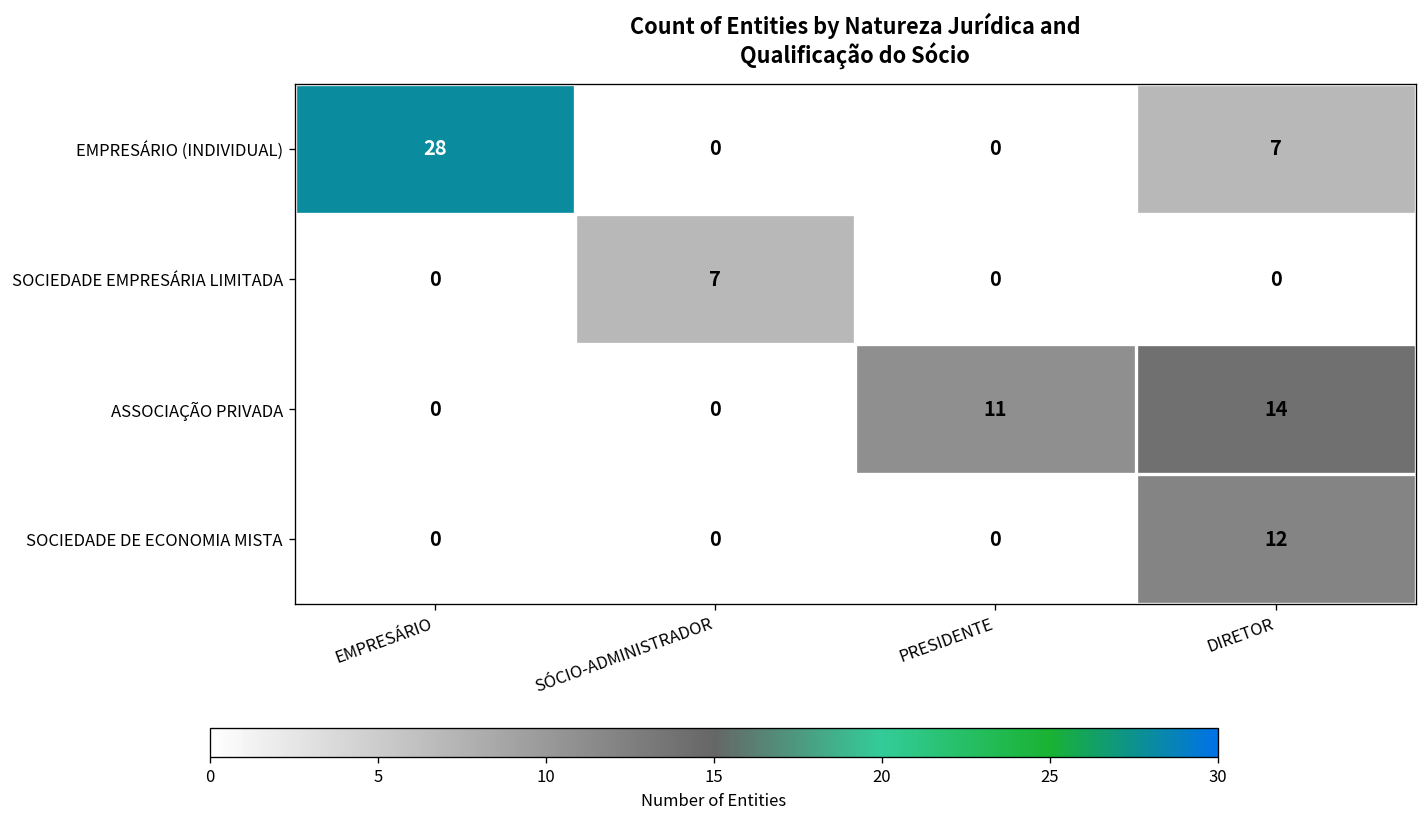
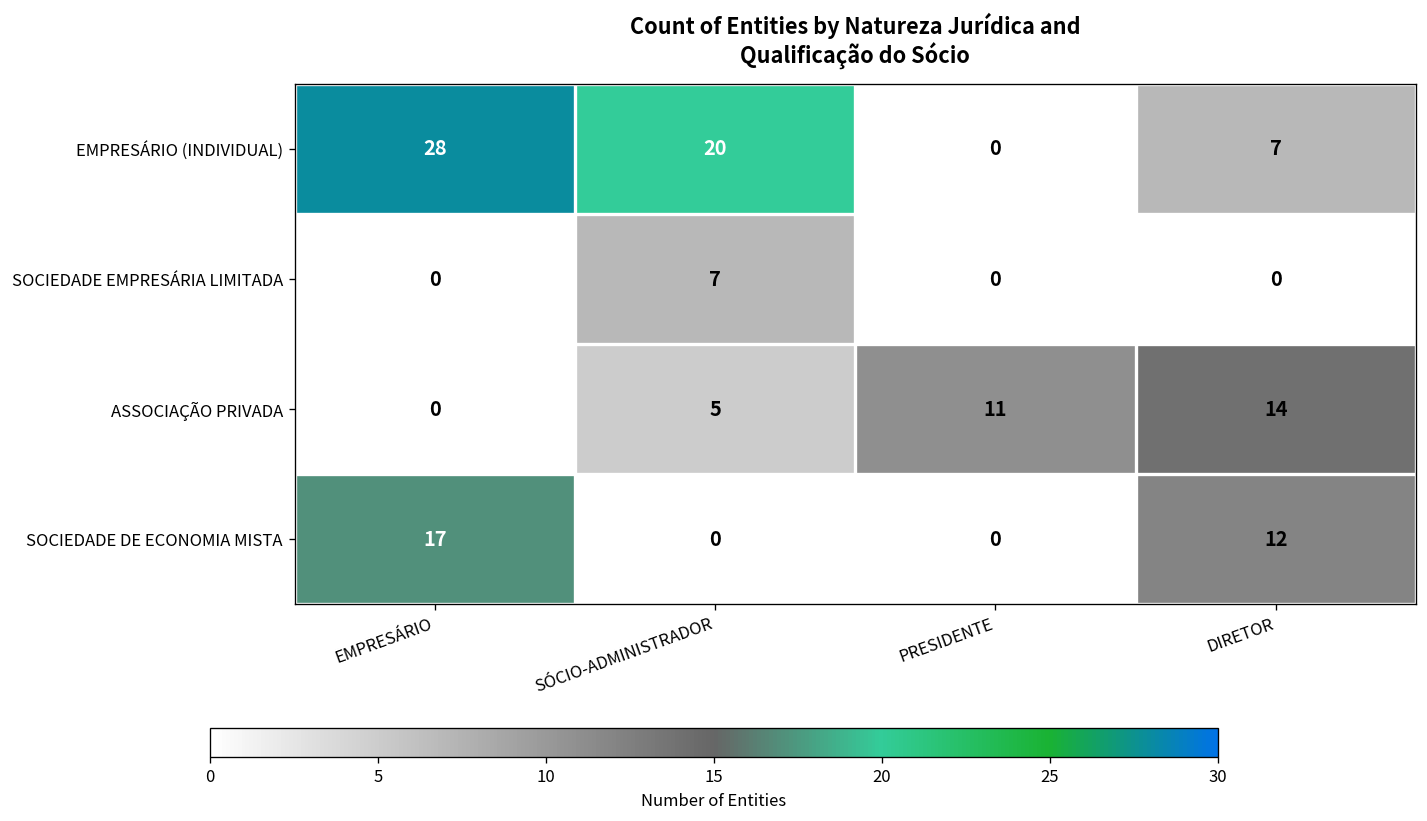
  {
    "EMPRESÁRIO (INDIVIDUAL)": {
      "EMPRESÁRIO": 28,
-     "SÓCIO-ADMINISTRADOR": 0,
+     "SÓCIO-ADMINISTRADOR": 20,
      "PRESIDENTE": 0,
      "DIRETOR": 7
    },
    "SOCIEDADE EMPRESÁRIA LIMITADA": {
      "EMPRESÁRIO": 0,
      "SÓCIO-ADMINISTRADOR": 7,
      "PRESIDENTE": 0,
      "DIRETOR": 0
    },
    "ASSOCIAÇÃO PRIVADA": {
      "EMPRESÁRIO": 0,
-     "SÓCIO-ADMINISTRADOR": 0,
+     "SÓCIO-ADMINISTRADOR": 5,
      "PRESIDENTE": 11,
      "DIRETOR": 14
    },
    "SOCIEDADE DE ECONOMIA MISTA": {
-     "EMPRESÁRIO": 0,
+     "EMPRESÁRIO": 17,
      "SÓCIO-ADMINISTRADOR": 0,
      "PRESIDENTE": 0,
      "DIRETOR": 12
    }
  }
